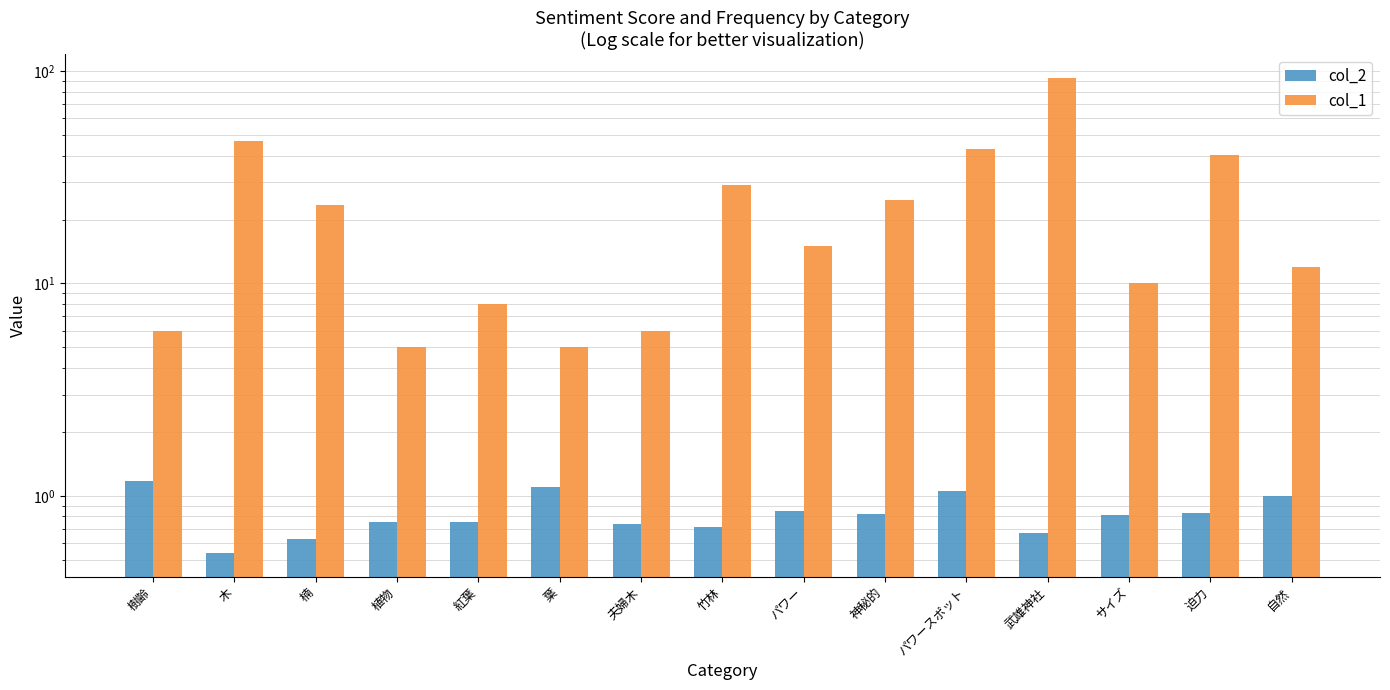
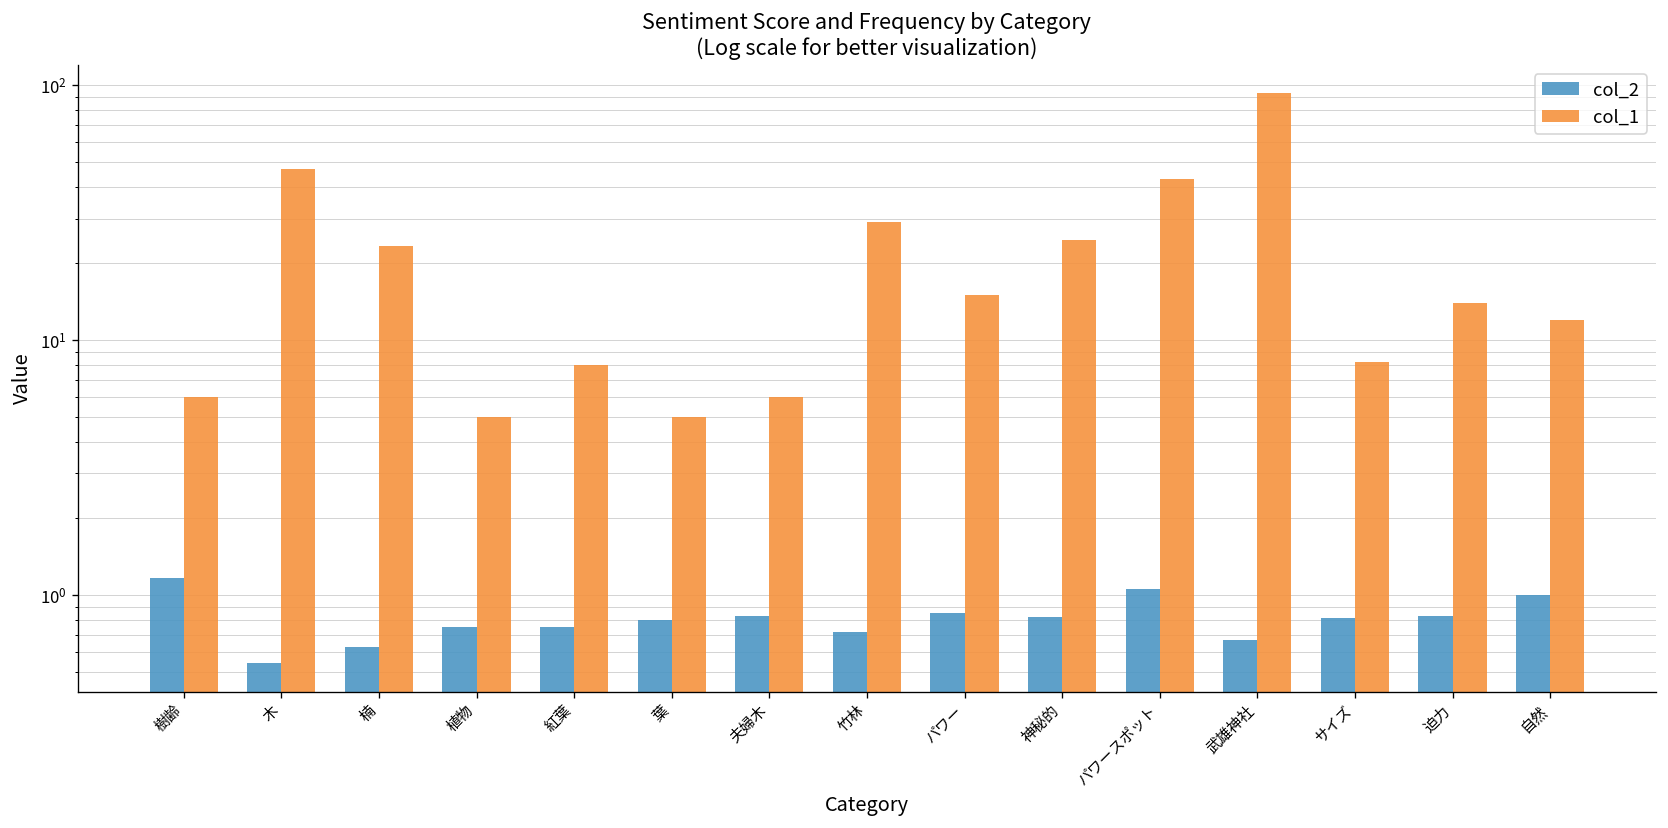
  {
    "col_2": {
      "樹齢": 1.2,
      "木": 0.54,
      "楠": 0.63,
      "植物": 0.75,
      "紅葉": 0.75,
-     "葉": 1.1,
-     "夫婦木": 0.73,
+     "葉": 0.8,
+     "夫婦木": 0.83,
      "竹林": 0.72,
      "パワー": 0.85,
      "神秘的": 0.82,
      "パワースポット": 1.1,
      "武雄神社": 0.67,
      "サイズ": 0.81,
      "迫力": 0.83,
      "自然": 1.0
    },
    "col_1": {
      "樹齢": 6.0,
      "木": 47,
      "楠": 24,
      "植物": 5.0,
      "紅葉": 8.0,
      "葉": 5.0,
      "夫婦木": 6.0,
      "竹林": 29,
      "パワー": 15,
      "神秘的": 25,
      "パワースポット": 43,
      "武雄神社": 90,
-     "サイズ": 10,
-     "迫力": 40,
+     "サイズ": 8.2,
+     "迫力": 14,
      "自然": 12
    }
  }
